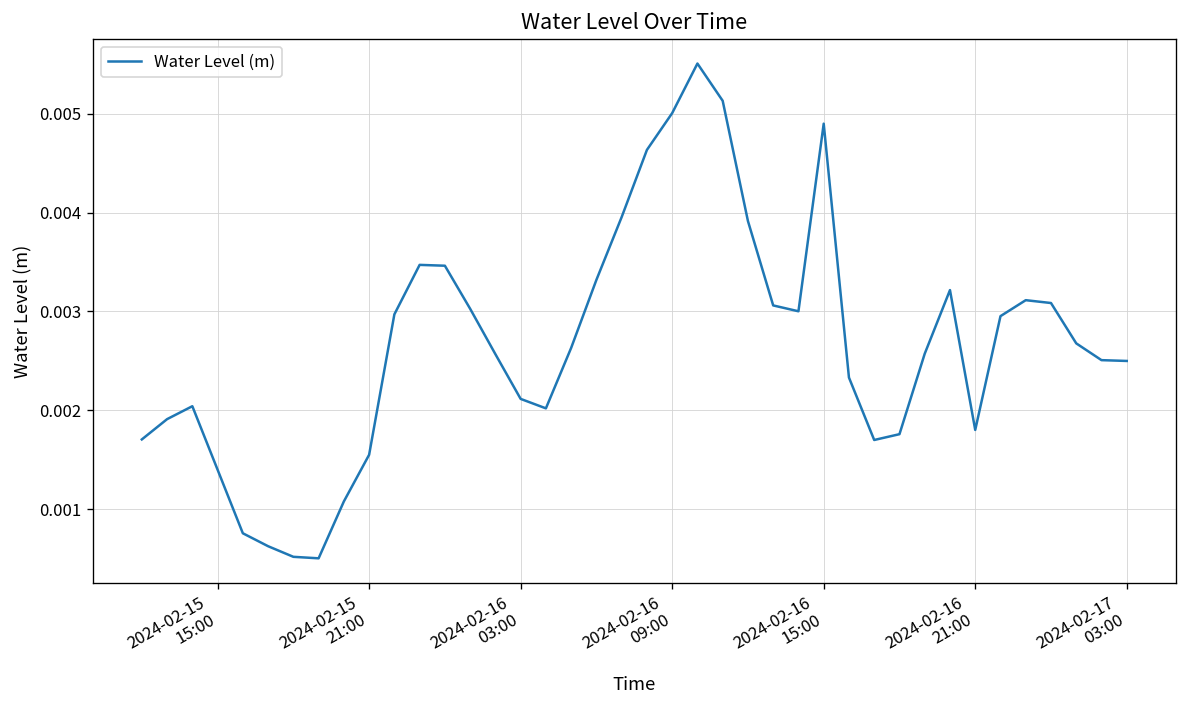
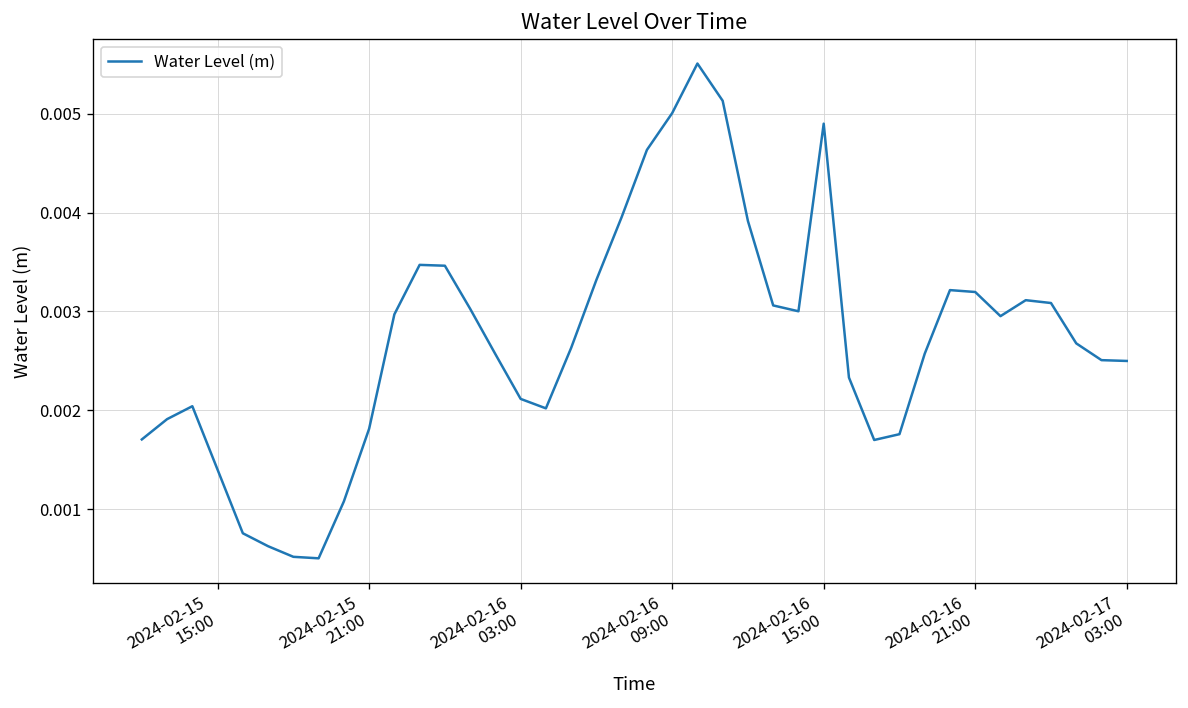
  {
    "2024-02-15 15:00": 0.0014,
-   "2024-02-15 21:00": 0.0016,
+   "2024-02-15 21:00": 0.0018,
    "2024-02-16 03:00": 0.0021,
    "2024-02-16 09:00": 0.0050,
    "2024-02-16 15:00": 0.0049,
-   "2024-02-16 21:00": 0.0018,
+   "2024-02-16 21:00": 0.0032,
    "2024-02-17 03:00": 0.0025
  }
